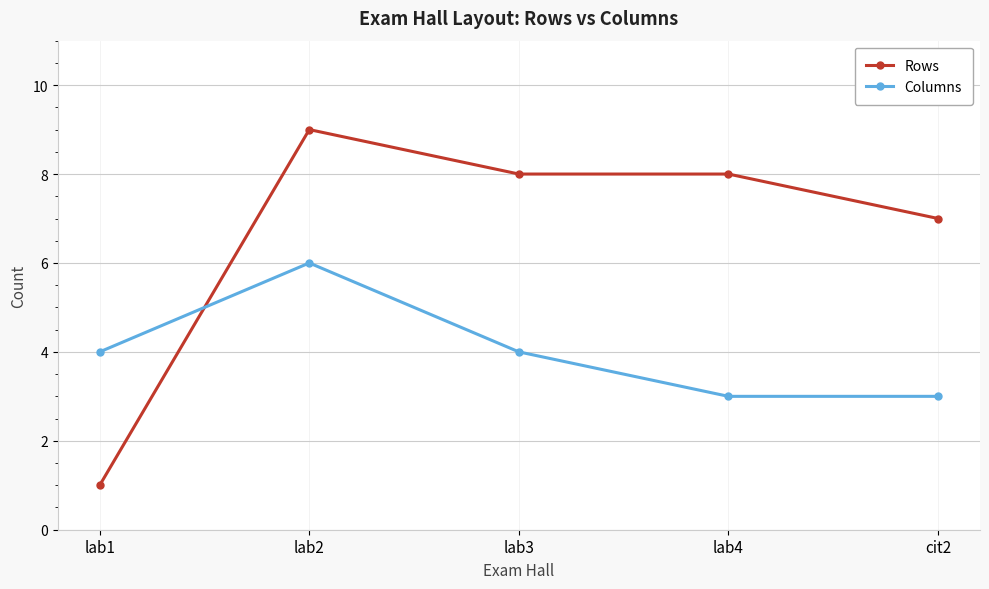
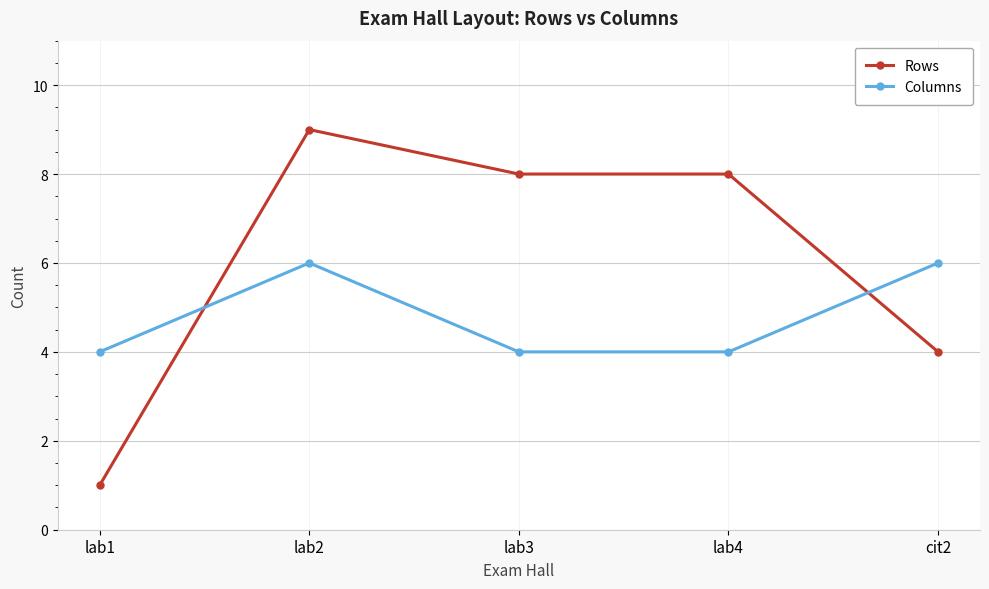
  {
    "Rows": {
      "lab1": 1,
      "lab2": 9,
      "lab3": 8,
      "lab4": 8,
-     "cit2": 7
+     "cit2": 4
    },
    "Columns": {
      "lab1": 4,
      "lab2": 6,
      "lab3": 4,
-     "lab4": 3,
-     "cit2": 3
+     "lab4": 4,
+     "cit2": 6
    }
  }
